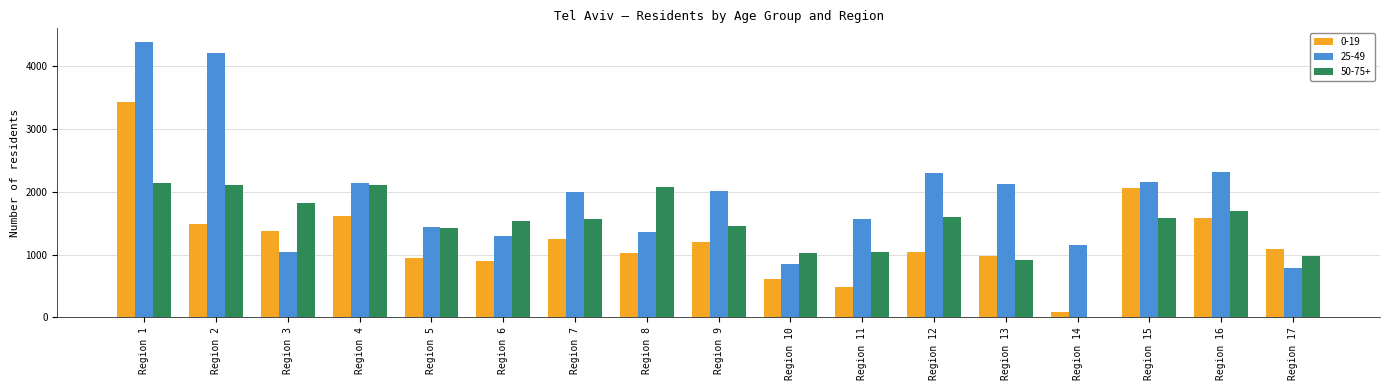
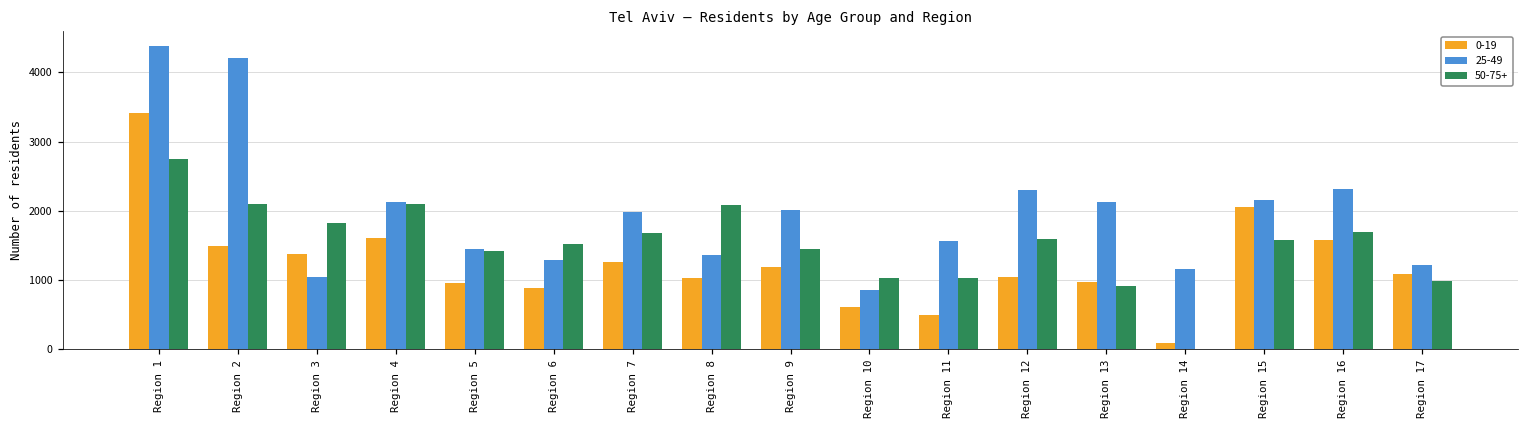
  {
    "0-19": {
      "Region 1": 3400,
      "Region 2": 1500,
      "Region 3": 1400,
      "Region 4": 1600,
      "Region 5": 1000,
      "Region 6": 900,
      "Region 7": 1300,
      "Region 8": 1000,
      "Region 9": 1200,
      "Region 10": 600,
      "Region 11": 500,
      "Region 12": 1000,
      "Region 13": 1000,
      "Region 14": 100,
      "Region 15": 2100,
      "Region 16": 1600,
      "Region 17": 1100
    },
    "25-49": {
      "Region 1": 4400,
      "Region 2": 4200,
      "Region 3": 1000,
      "Region 4": 2100,
      "Region 5": 1400,
      "Region 6": 1300,
      "Region 7": 2000,
      "Region 8": 1400,
      "Region 9": 2000,
      "Region 10": 900,
      "Region 11": 1600,
      "Region 12": 2300,
      "Region 13": 2100,
      "Region 14": 1200,
      "Region 15": 2200,
      "Region 16": 2300,
-     "Region 17": 800
+     "Region 17": 1200
    },
    "50-75+": {
-     "Region 1": 2100,
+     "Region 1": 2800,
      "Region 2": 2100,
      "Region 3": 1800,
      "Region 4": 2100,
      "Region 5": 1400,
      "Region 6": 1500,
-     "Region 7": 1600,
+     "Region 7": 1700,
      "Region 8": 2100,
      "Region 9": 1500,
      "Region 10": 1000,
      "Region 11": 1000,
      "Region 12": 1600,
      "Region 13": 900,
      "Region 14": 0,
      "Region 15": 1600,
      "Region 16": 1700,
      "Region 17": 1000
    }
  }
